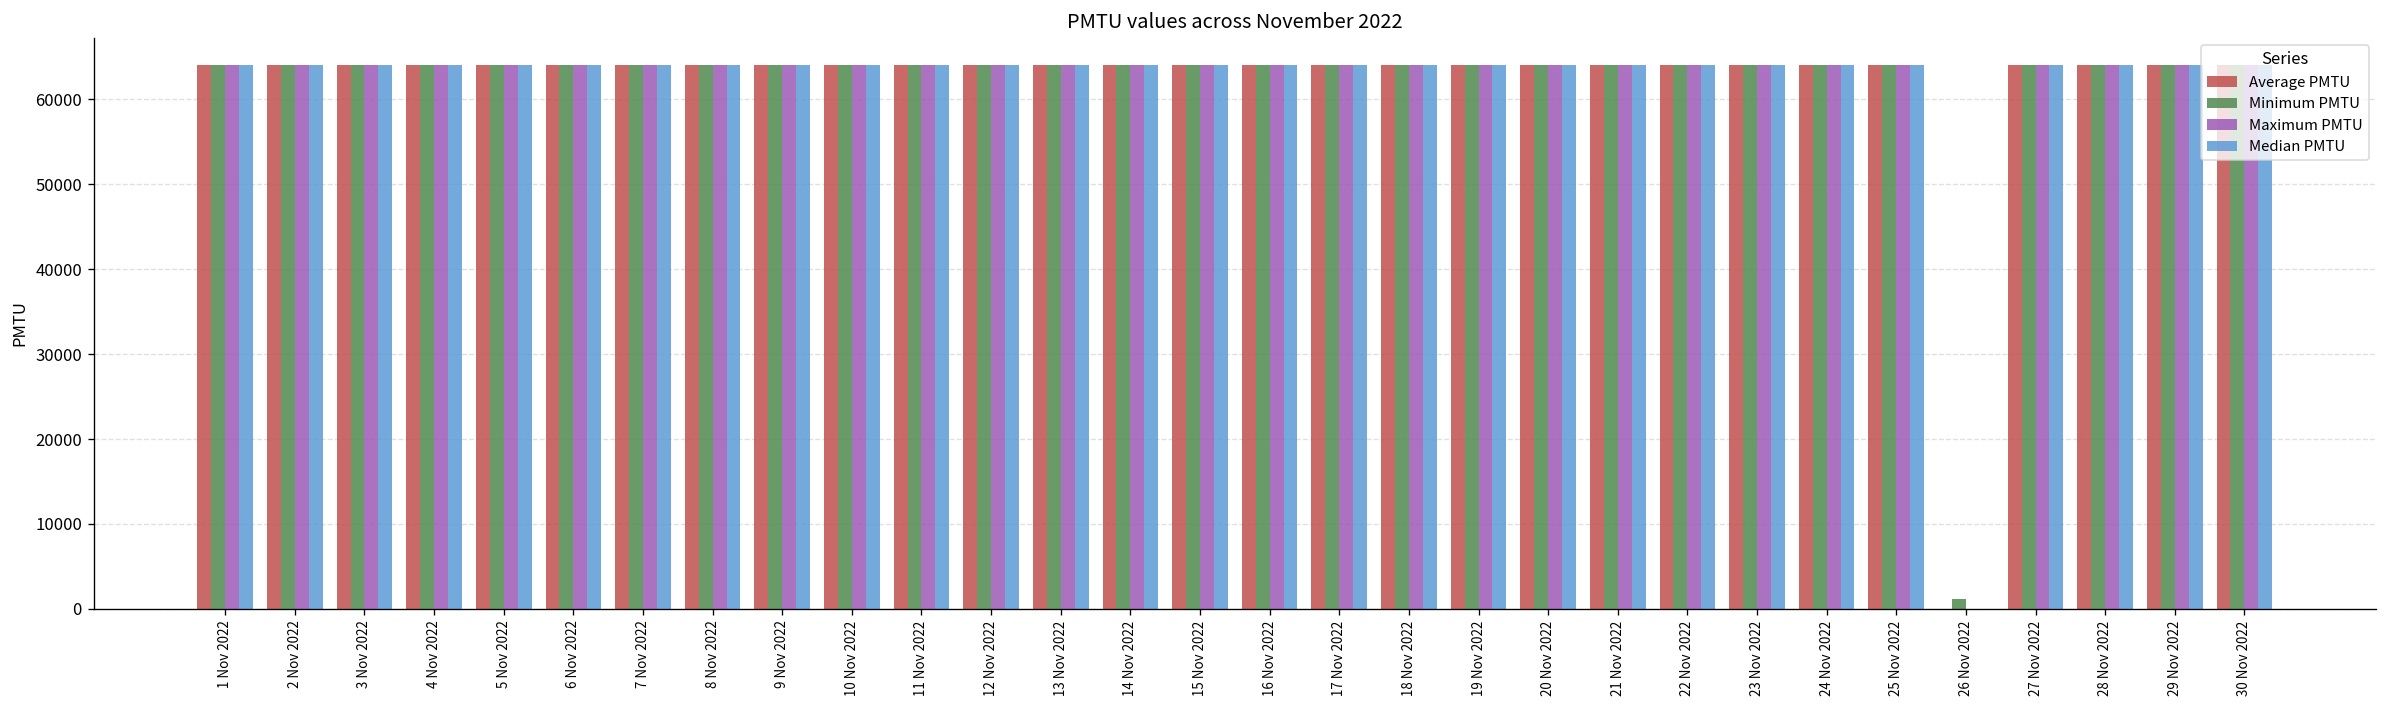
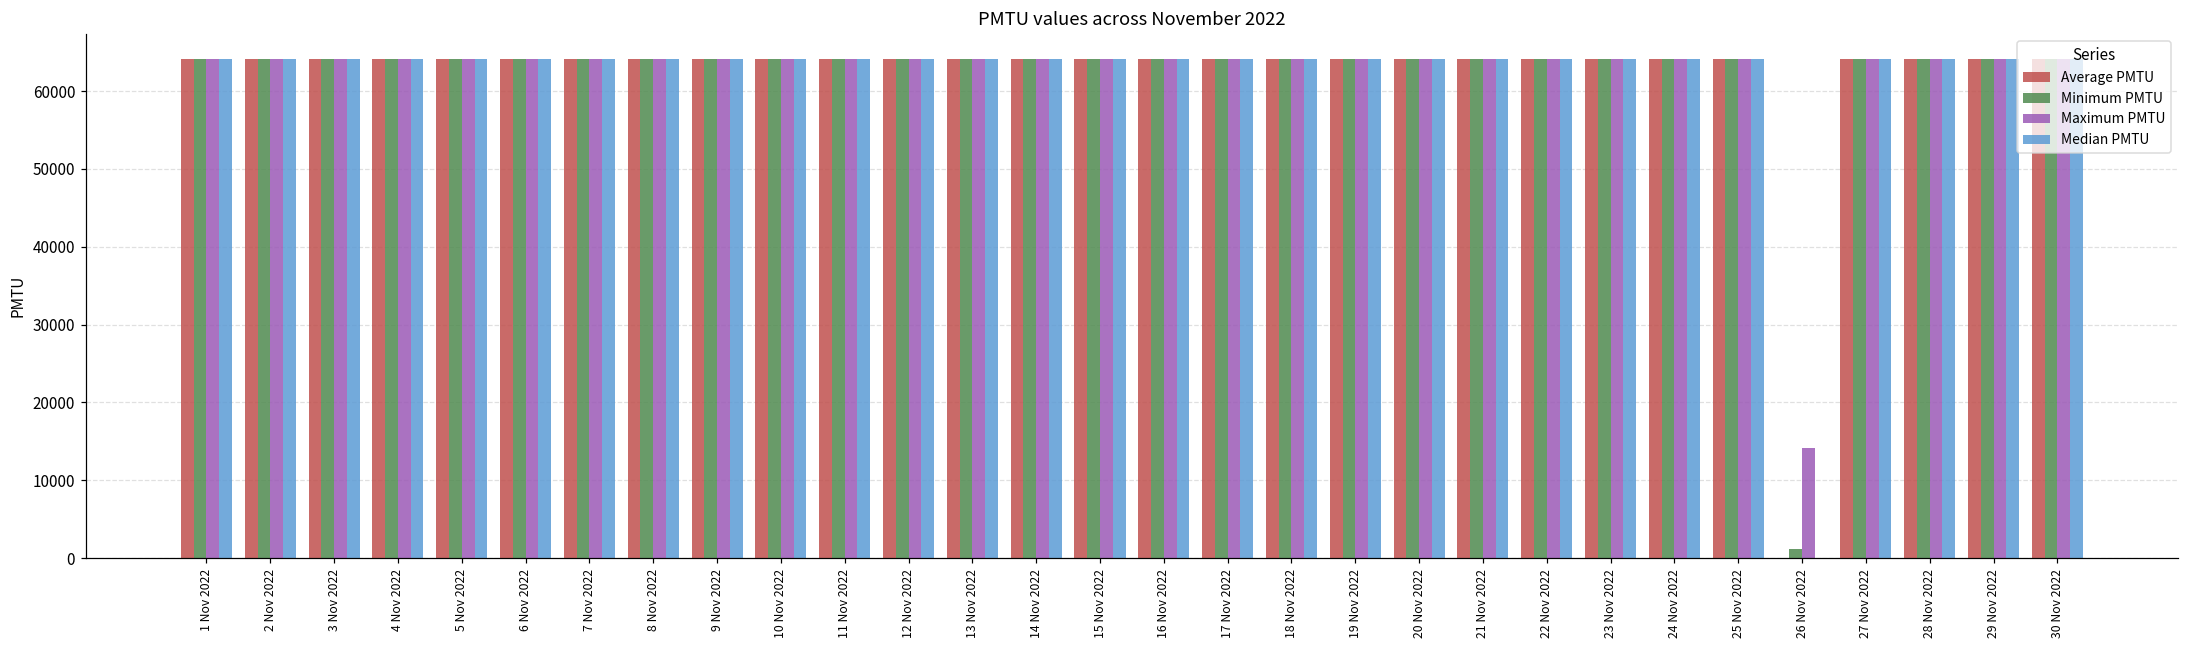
  {
    "Average PMTU": {
      "1 Nov 2022": 64000,
      "2 Nov 2022": 64000,
      "3 Nov 2022": 64000,
      "4 Nov 2022": 64000,
      "5 Nov 2022": 64000,
      "6 Nov 2022": 64000,
      "7 Nov 2022": 64000,
      "8 Nov 2022": 64000,
      "9 Nov 2022": 64000,
      "10 Nov 2022": 64000,
      "11 Nov 2022": 64000,
      "12 Nov 2022": 64000,
      "13 Nov 2022": 64000,
      "14 Nov 2022": 64000,
      "15 Nov 2022": 64000,
      "16 Nov 2022": 64000,
      "17 Nov 2022": 64000,
      "18 Nov 2022": 64000,
      "19 Nov 2022": 64000,
      "20 Nov 2022": 64000,
      "21 Nov 2022": 64000,
      "22 Nov 2022": 64000,
      "23 Nov 2022": 64000,
      "24 Nov 2022": 64000,
      "25 Nov 2022": 64000,
      "26 Nov 2022": 0,
      "27 Nov 2022": 64000,
      "28 Nov 2022": 64000,
      "29 Nov 2022": 64000
    },
    "Minimum PMTU": {
      "1 Nov 2022": 64000,
      "2 Nov 2022": 64000,
      "3 Nov 2022": 64000,
      "4 Nov 2022": 64000,
      "5 Nov 2022": 64000,
      "6 Nov 2022": 64000,
      "7 Nov 2022": 64000,
      "8 Nov 2022": 64000,
      "9 Nov 2022": 64000,
      "10 Nov 2022": 64000,
      "11 Nov 2022": 64000,
      "12 Nov 2022": 64000,
      "13 Nov 2022": 64000,
      "14 Nov 2022": 64000,
      "15 Nov 2022": 64000,
      "16 Nov 2022": 64000,
      "17 Nov 2022": 64000,
      "18 Nov 2022": 64000,
      "19 Nov 2022": 64000,
      "20 Nov 2022": 64000,
      "21 Nov 2022": 64000,
      "22 Nov 2022": 64000,
      "23 Nov 2022": 64000,
      "24 Nov 2022": 64000,
      "25 Nov 2022": 64000,
      "26 Nov 2022": 1000,
      "27 Nov 2022": 64000,
      "28 Nov 2022": 64000,
      "29 Nov 2022": 64000
    },
    "Maximum PMTU": {
      "1 Nov 2022": 64000,
      "2 Nov 2022": 64000,
      "3 Nov 2022": 64000,
      "4 Nov 2022": 64000,
      "5 Nov 2022": 64000,
      "6 Nov 2022": 64000,
      "7 Nov 2022": 64000,
      "8 Nov 2022": 64000,
      "9 Nov 2022": 64000,
      "10 Nov 2022": 64000,
      "11 Nov 2022": 64000,
      "12 Nov 2022": 64000,
      "13 Nov 2022": 64000,
      "14 Nov 2022": 64000,
      "15 Nov 2022": 64000,
      "16 Nov 2022": 64000,
      "17 Nov 2022": 64000,
      "18 Nov 2022": 64000,
      "19 Nov 2022": 64000,
      "20 Nov 2022": 64000,
      "21 Nov 2022": 64000,
      "22 Nov 2022": 64000,
      "23 Nov 2022": 64000,
      "24 Nov 2022": 64000,
      "25 Nov 2022": 64000,
-     "26 Nov 2022": 0,
+     "26 Nov 2022": 14000,
      "27 Nov 2022": 64000,
      "28 Nov 2022": 64000,
      "29 Nov 2022": 64000
    },
    "Median PMTU": {
      "1 Nov 2022": 64000,
      "2 Nov 2022": 64000,
      "3 Nov 2022": 64000,
      "4 Nov 2022": 64000,
      "5 Nov 2022": 64000,
      "6 Nov 2022": 64000,
      "7 Nov 2022": 64000,
      "8 Nov 2022": 64000,
      "9 Nov 2022": 64000,
      "10 Nov 2022": 64000,
      "11 Nov 2022": 64000,
      "12 Nov 2022": 64000,
      "13 Nov 2022": 64000,
      "14 Nov 2022": 64000,
      "15 Nov 2022": 64000,
      "16 Nov 2022": 64000,
      "17 Nov 2022": 64000,
      "18 Nov 2022": 64000,
      "19 Nov 2022": 64000,
      "20 Nov 2022": 64000,
      "21 Nov 2022": 64000,
      "22 Nov 2022": 64000,
      "23 Nov 2022": 64000,
      "24 Nov 2022": 64000,
      "25 Nov 2022": 64000,
      "26 Nov 2022": 0,
      "27 Nov 2022": 64000,
      "28 Nov 2022": 64000,
      "29 Nov 2022": 64000
    }
  }
